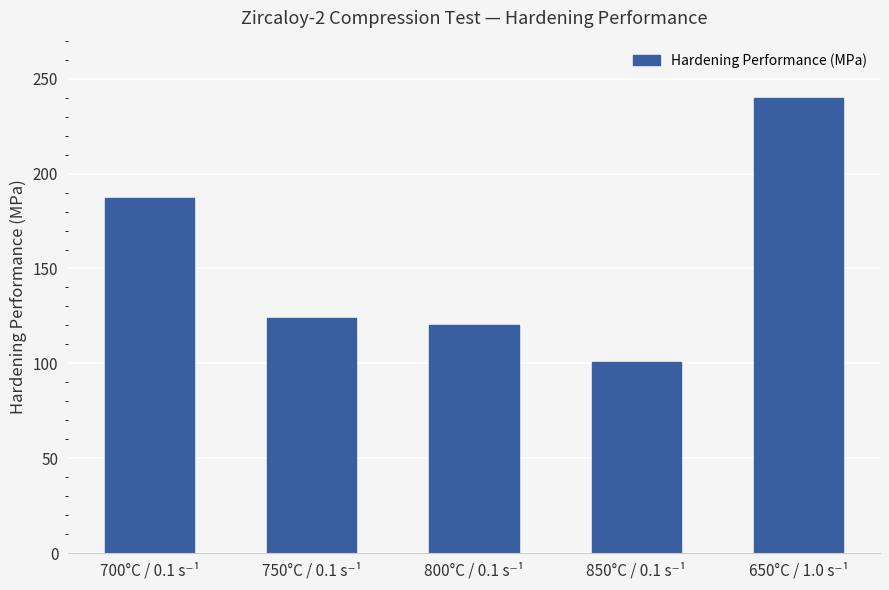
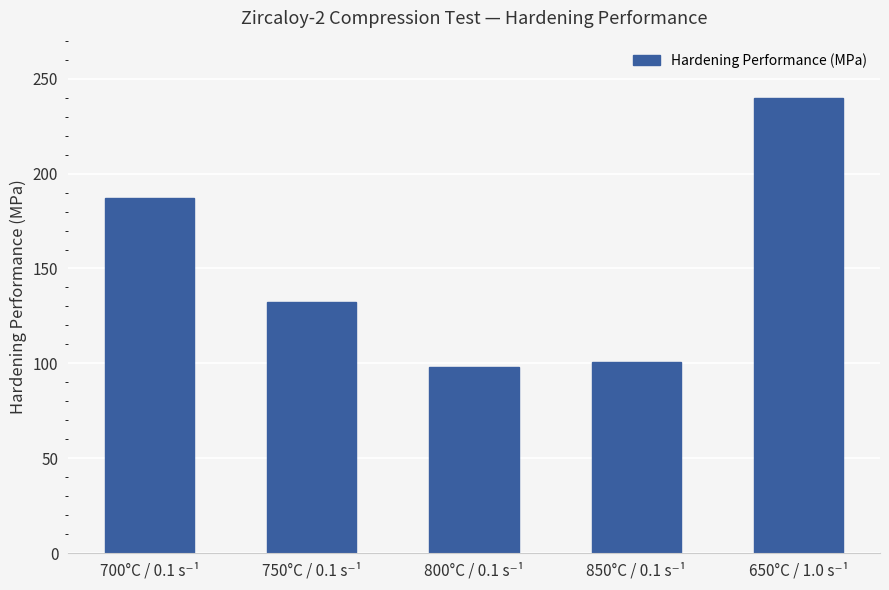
  {
    "700°C / 0.1 s⁻¹": 187,
-   "750°C / 0.1 s⁻¹": 124,
-   "800°C / 0.1 s⁻¹": 120,
+   "750°C / 0.1 s⁻¹": 133,
+   "800°C / 0.1 s⁻¹": 98,
    "850°C / 0.1 s⁻¹": 101,
    "650°C / 1.0 s⁻¹": 240
  }
